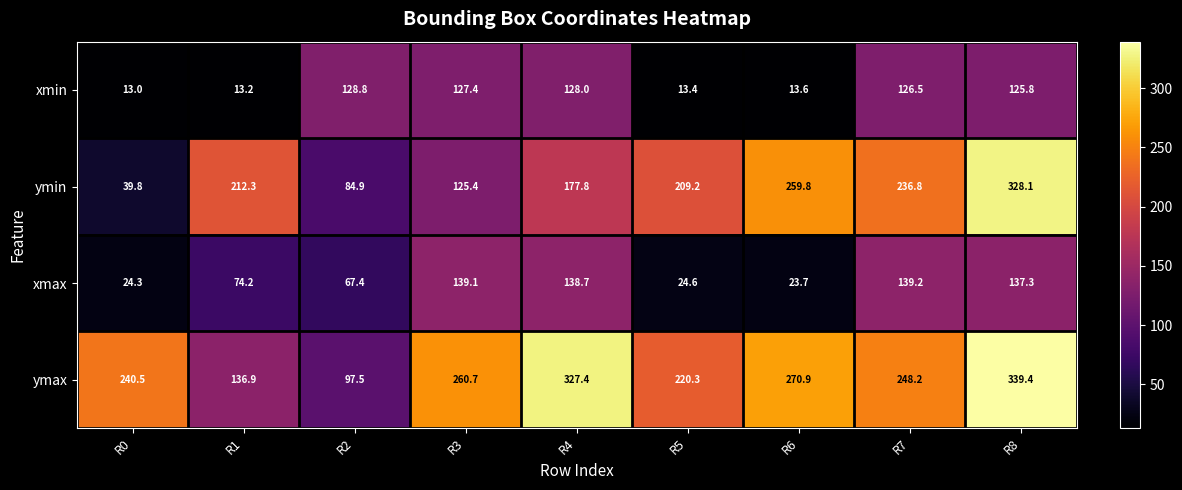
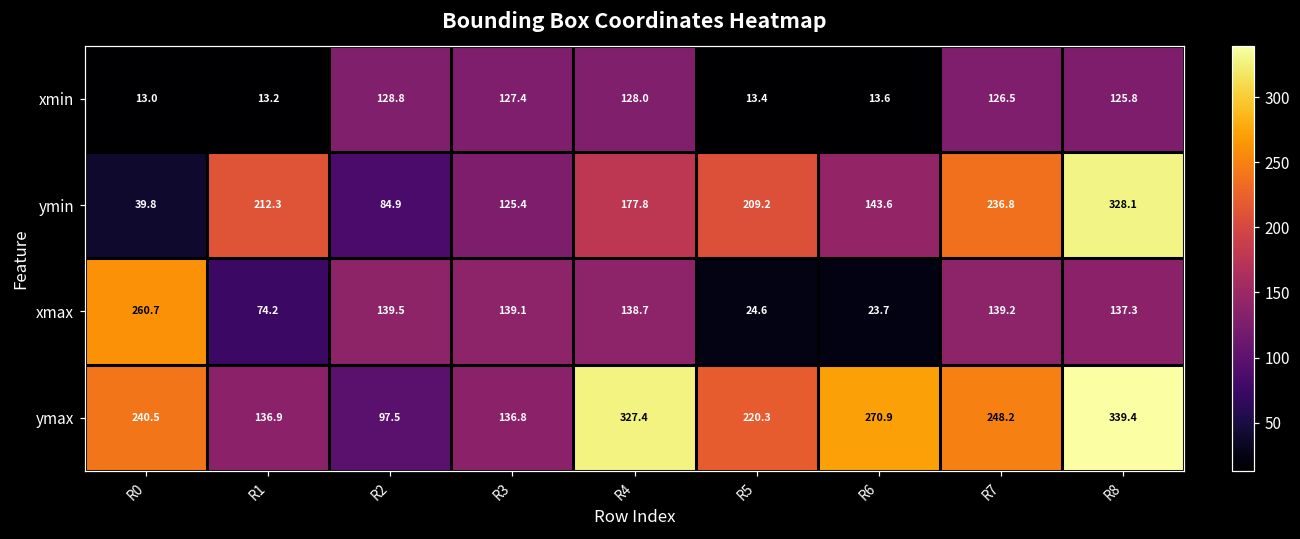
  {
    "xmin": {
      "R0": 13.0,
      "R1": 13.2,
      "R2": 128.8,
      "R3": 127.4,
      "R4": 128.0,
      "R5": 13.4,
      "R6": 13.6,
      "R7": 126.5,
      "R8": 125.8
    },
    "ymin": {
      "R0": 39.8,
      "R1": 212.3,
      "R2": 84.9,
      "R3": 125.4,
      "R4": 177.8,
      "R5": 209.2,
-     "R6": 259.8,
+     "R6": 143.6,
      "R7": 236.8,
      "R8": 328.1
    },
    "xmax": {
-     "R0": 24.3,
+     "R0": 260.7,
      "R1": 74.2,
-     "R2": 67.4,
+     "R2": 139.5,
      "R3": 139.1,
      "R4": 138.7,
      "R5": 24.6,
      "R6": 23.7,
      "R7": 139.2,
      "R8": 137.3
    },
    "ymax": {
      "R0": 240.5,
      "R1": 136.9,
      "R2": 97.5,
-     "R3": 260.7,
+     "R3": 136.8,
      "R4": 327.4,
      "R5": 220.3,
      "R6": 270.9,
      "R7": 248.2,
      "R8": 339.4
    }
  }
